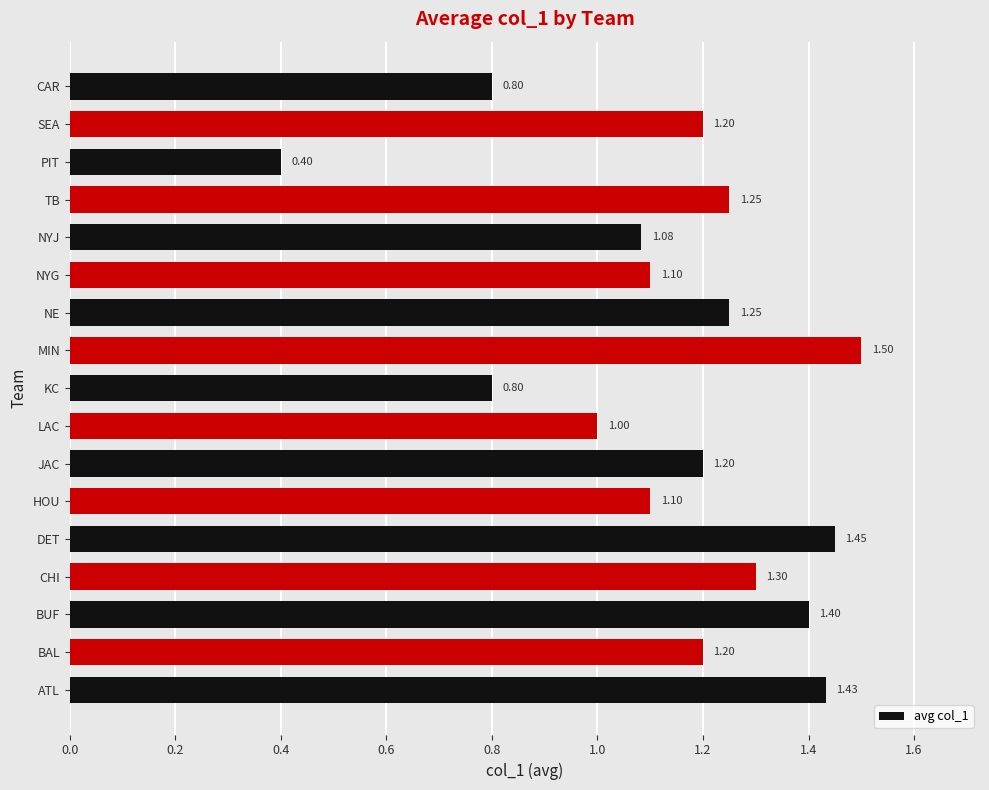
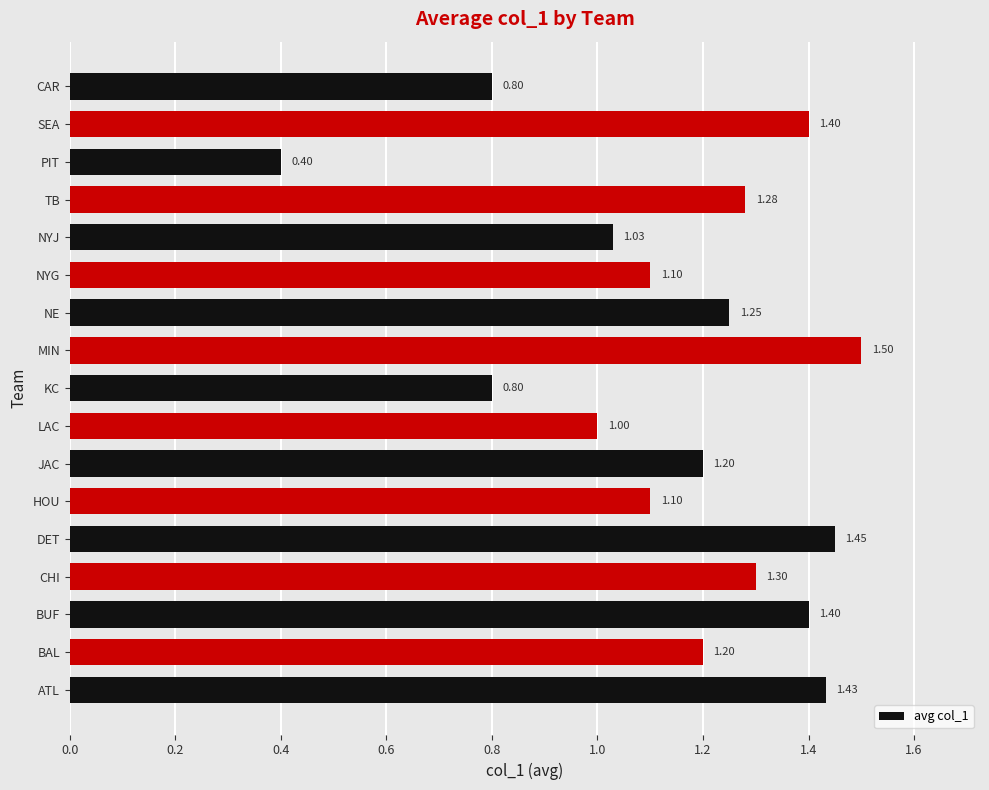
  {
    "CAR": 0.80,
-   "SEA": 1.20,
+   "SEA": 1.40,
    "PIT": 0.40,
-   "TB": 1.25,
-   "NYJ": 1.08,
+   "TB": 1.28,
+   "NYJ": 1.03,
    "NYG": 1.10,
    "NE": 1.25,
    "MIN": 1.50,
    "KC": 0.80,
    "LAC": 1.00,
    "JAC": 1.20,
    "HOU": 1.10,
    "DET": 1.45,
    "CHI": 1.30,
    "BUF": 1.40,
    "BAL": 1.20,
    "ATL": 1.43
  }
